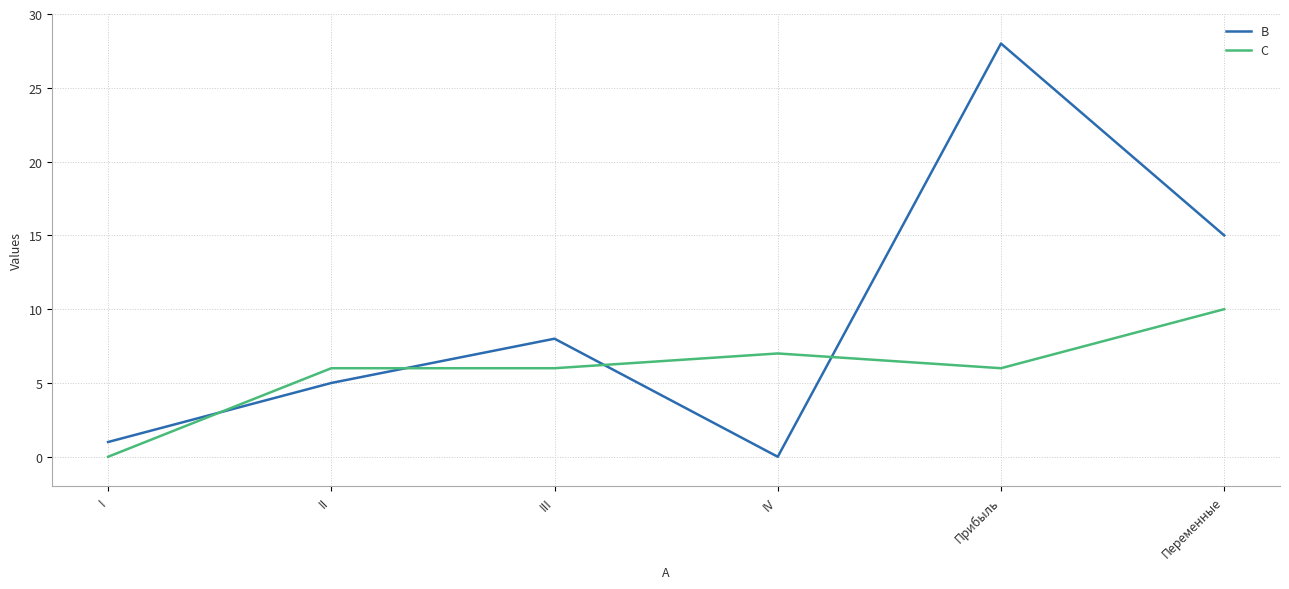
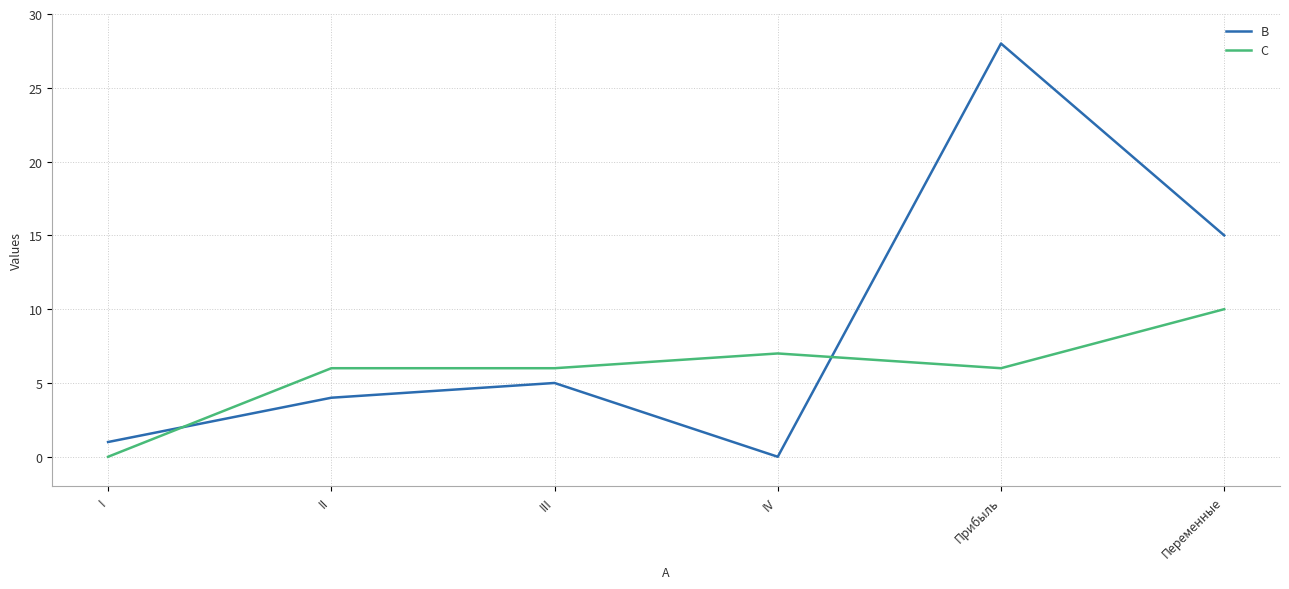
  {
    "B": {
      "I": 1,
-     "II": 5,
-     "III": 8,
+     "II": 4,
+     "III": 5,
      "IV": 0,
      "Прибыль": 28,
      "Переменные": 15
    },
    "C": {
      "I": 0,
      "II": 6,
      "III": 6,
      "IV": 7,
      "Прибыль": 6,
      "Переменные": 10
    }
  }
